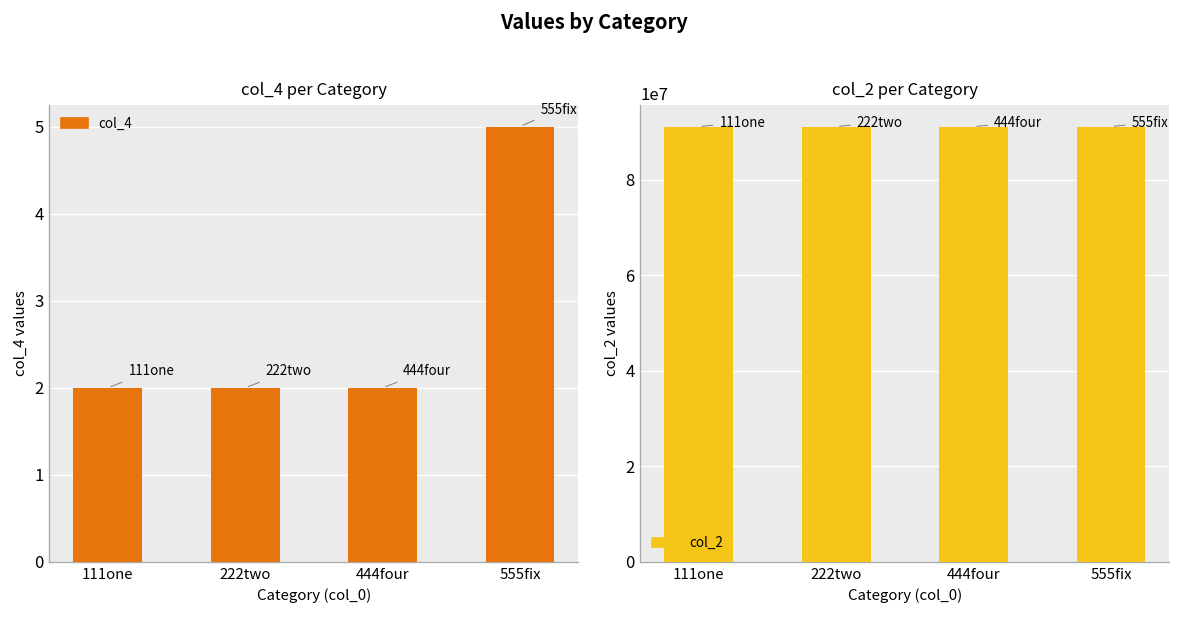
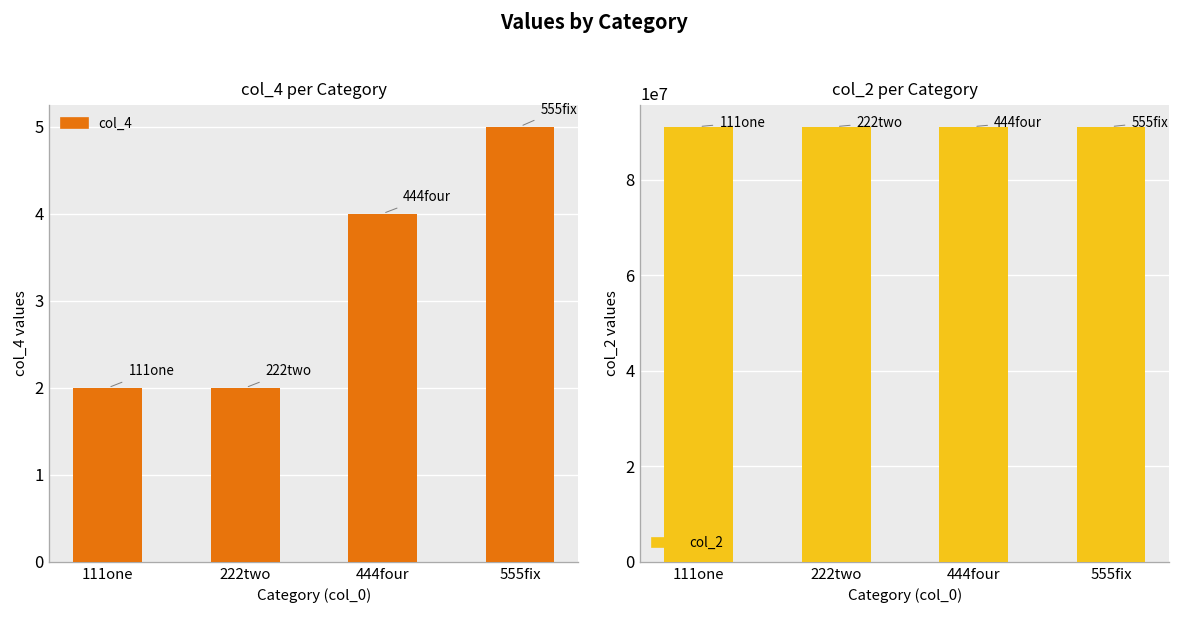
  {
    "col_4 per Category": {
-     "444four": 2
+     "444four": 4
    }
  }
